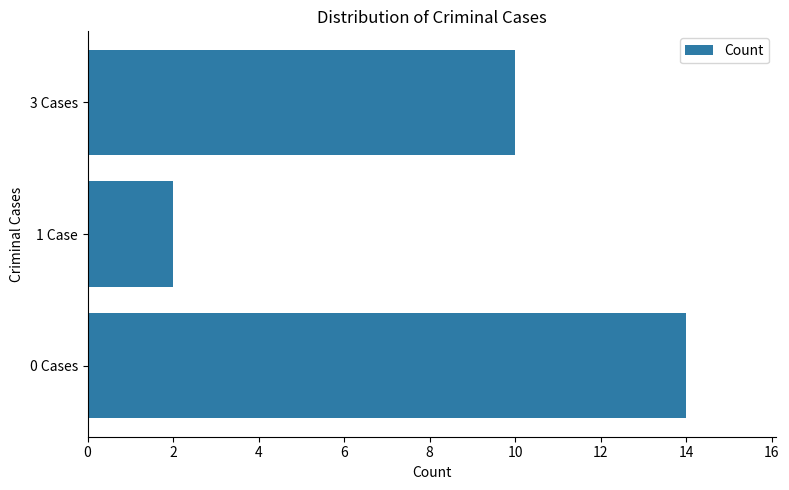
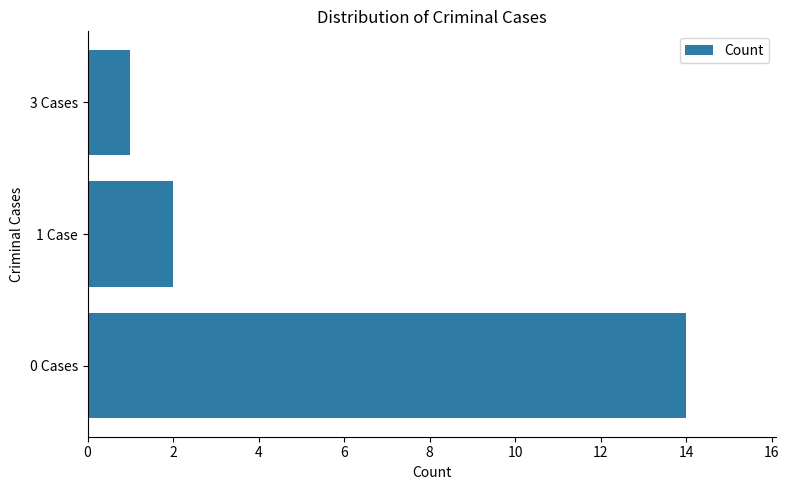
  {
-   "3 Cases": 10,
+   "3 Cases": 1,
    "1 Case": 2,
    "0 Cases": 14
  }
